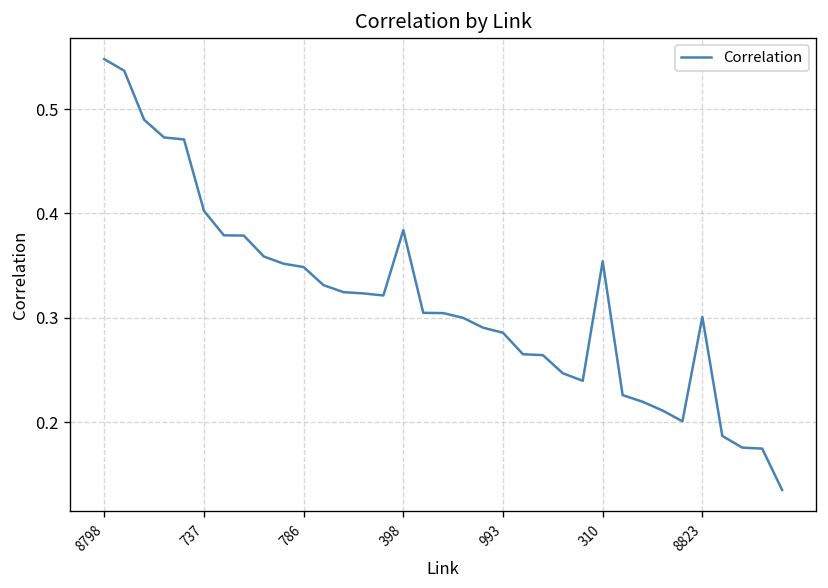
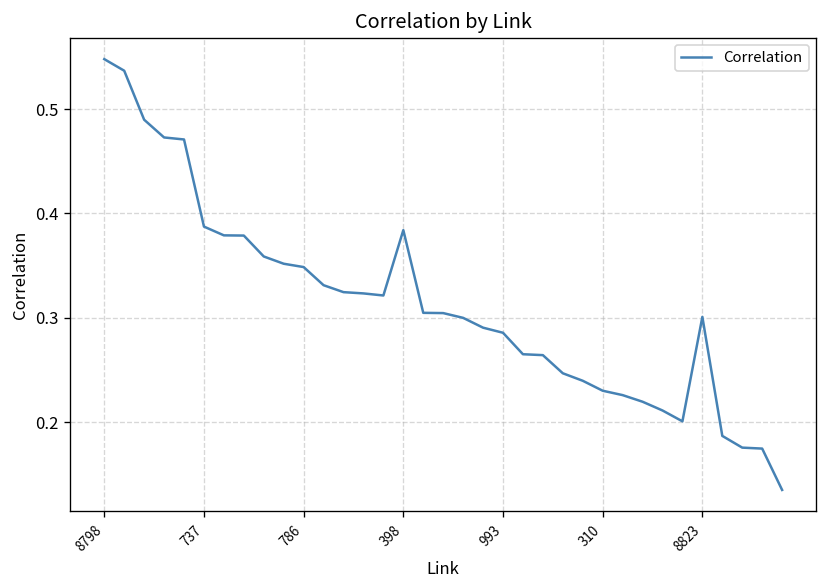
  {
    "8798": 0.55,
-   "737": 0.40,
+   "737": 0.39,
    "786": 0.35,
    "398": 0.38,
    "993": 0.29,
-   "310": 0.35,
+   "310": 0.23,
    "8823": 0.30
  }
